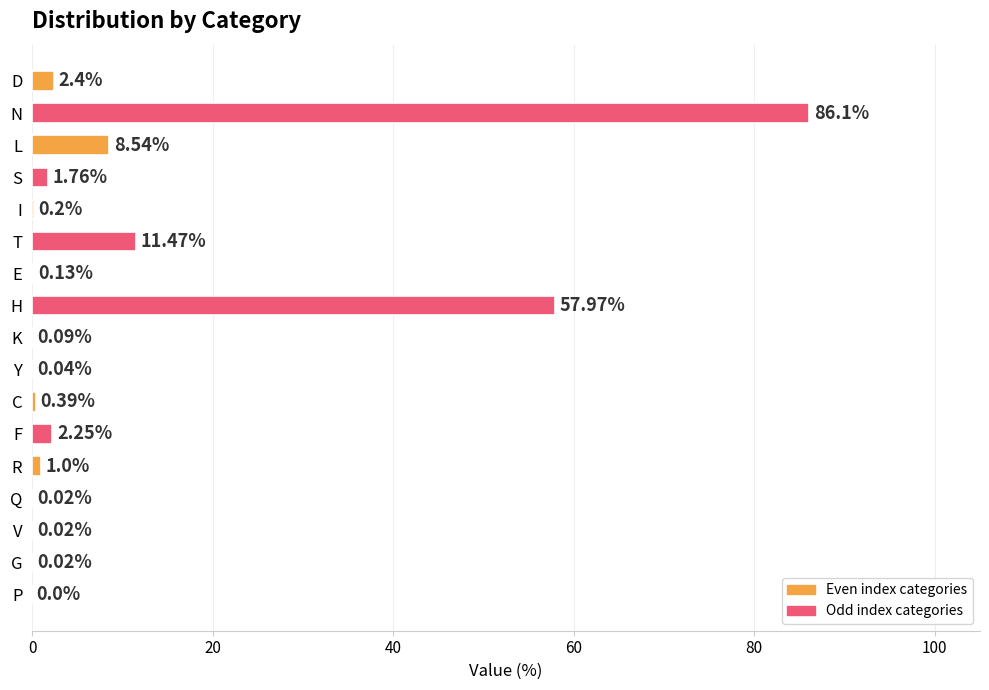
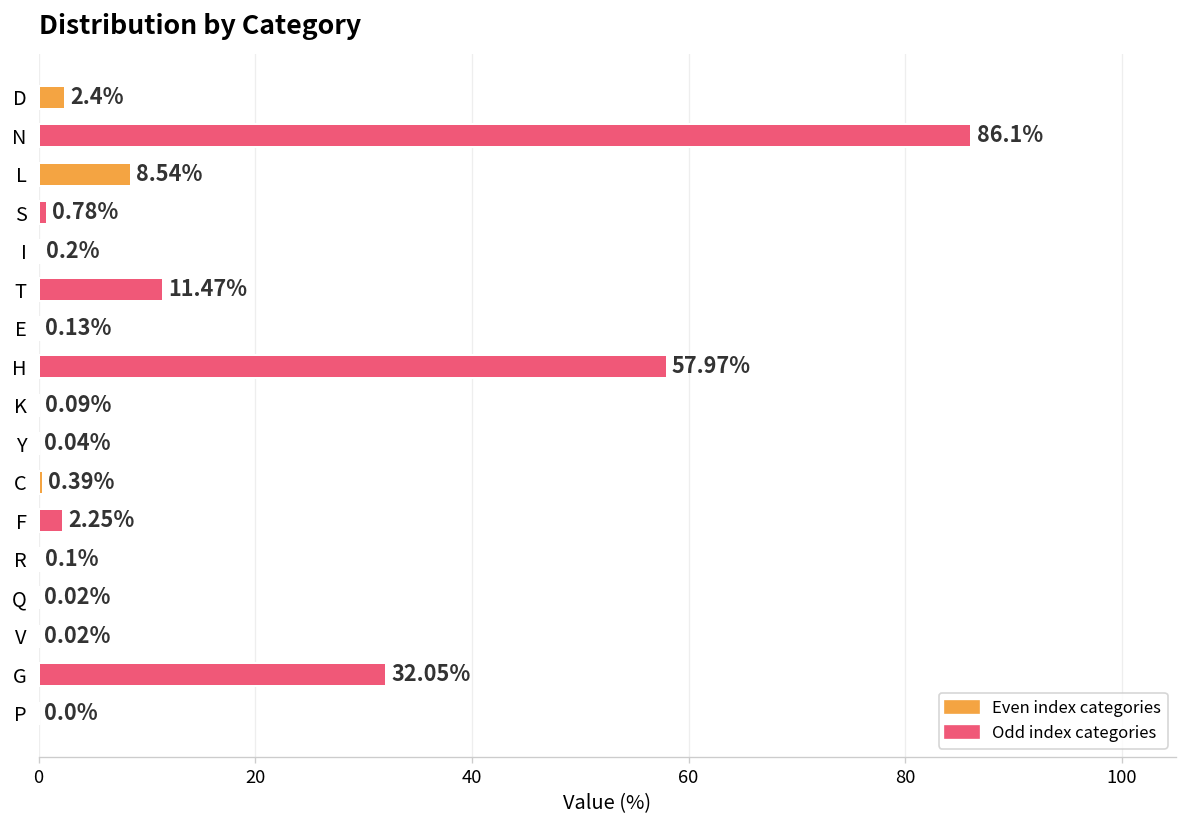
  {
    "D": "2.4%",
    "N": "86.1%",
    "L": "8.54%",
-   "S": "1.76%",
+   "S": "0.78%",
    "I": "0.2%",
    "T": "11.47%",
    "E": "0.13%",
    "H": "57.97%",
    "K": "0.09%",
    "Y": "0.04%",
    "C": "0.39%",
    "F": "2.25%",
-   "R": "1.0%",
+   "R": "0.1%",
    "Q": "0.02%",
    "V": "0.02%",
-   "G": "0.02%",
+   "G": "32.05%",
    "P": "0.0%"
  }
